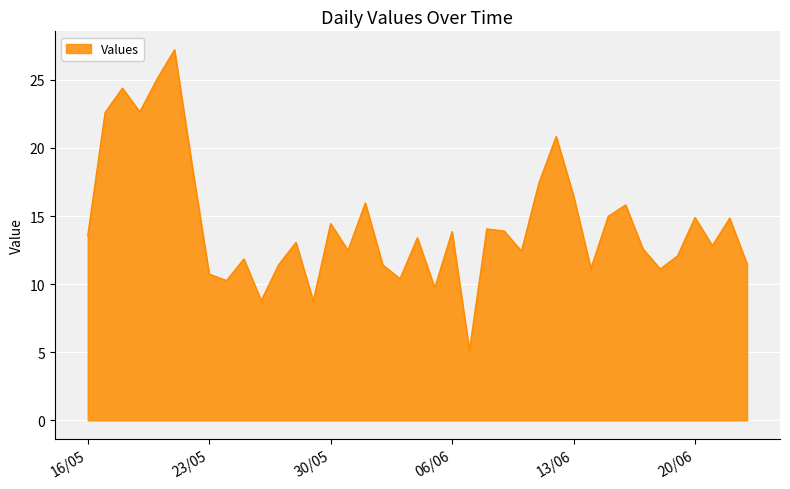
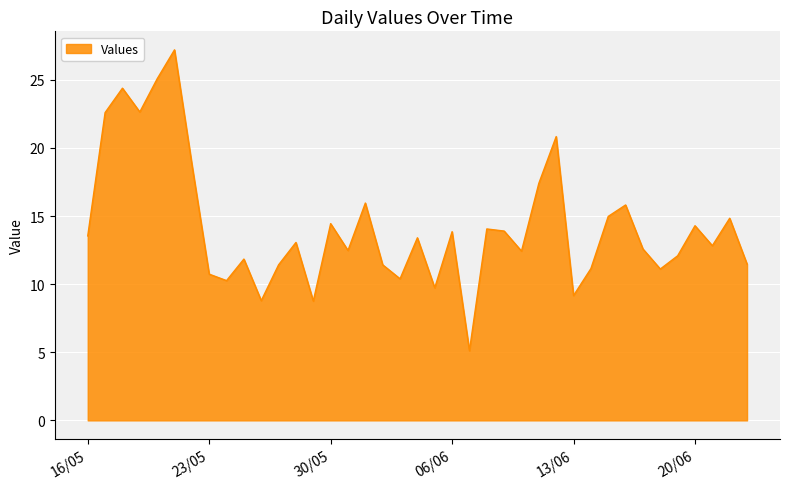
  {
    "16/05": 13.5,
    "23/05": 10.7,
    "30/05": 14.4,
    "06/06": 13.9,
-   "13/06": 16.5,
-   "20/06": 14.9
+   "13/06": 9.2,
+   "20/06": 14.3
  }
